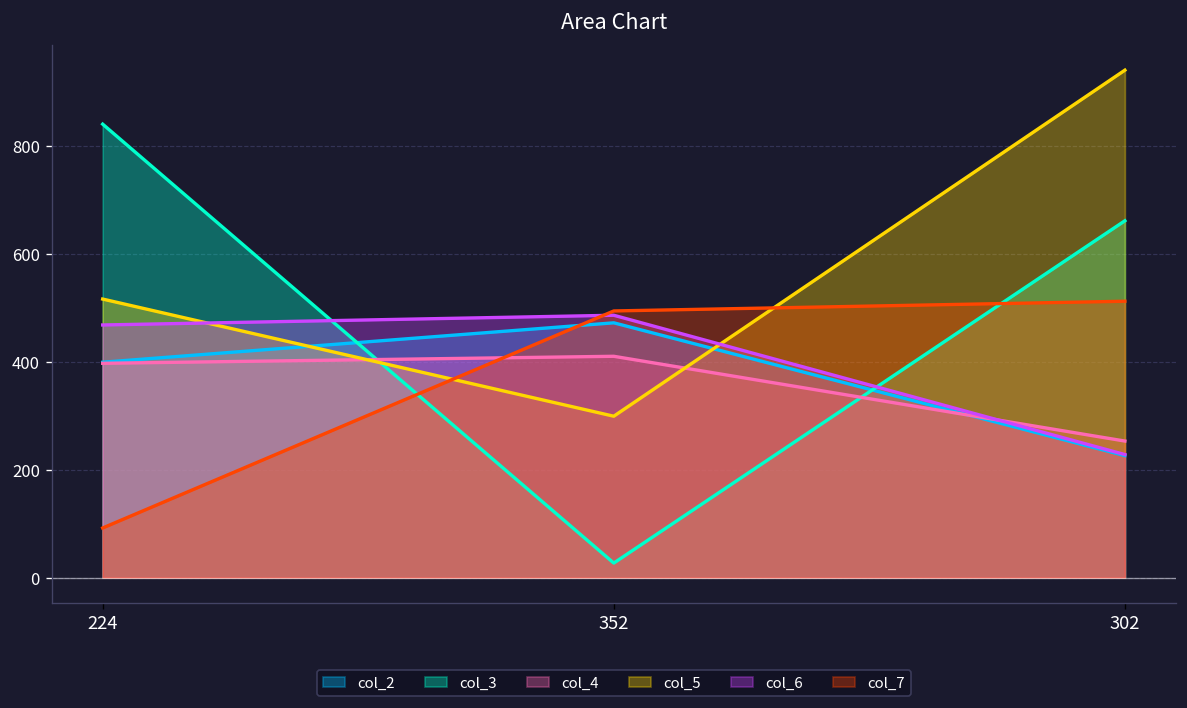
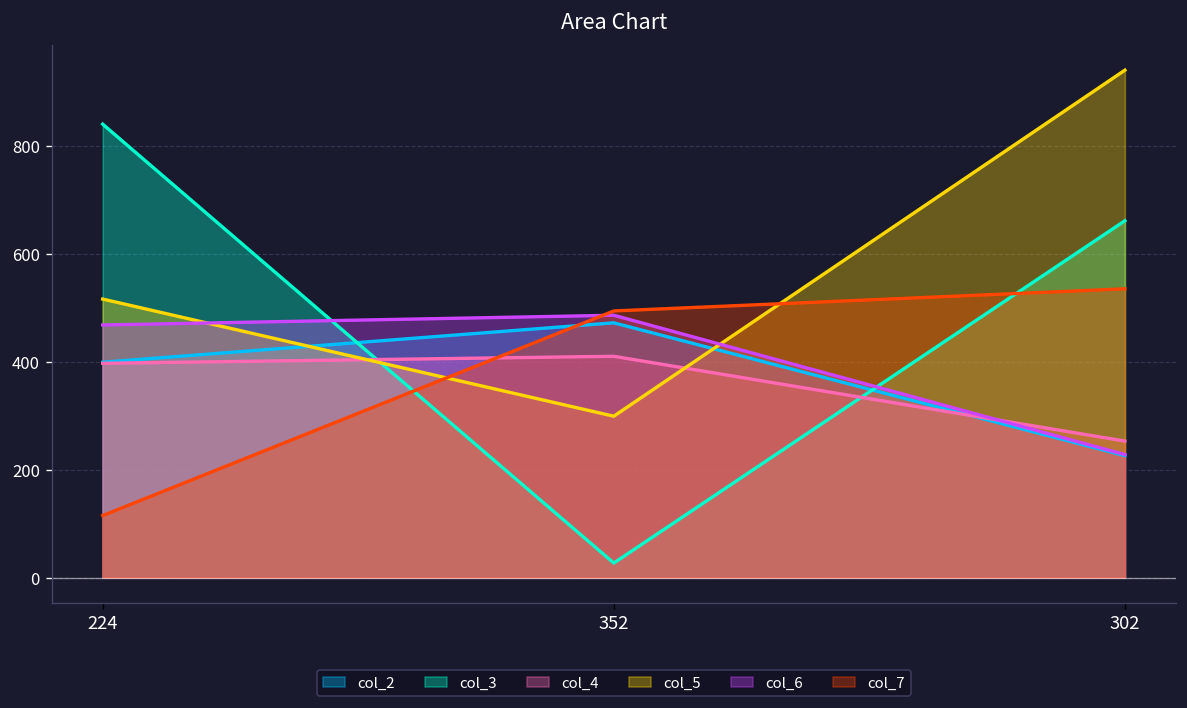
  {
    "col_5": {
      "224": 520,
      "352": 300,
      "302": 940
    },
    "col_7": {
-     "224": 90,
+     "224": 120,
      "352": 490,
-     "302": 510
+     "302": 540
    }
  }
